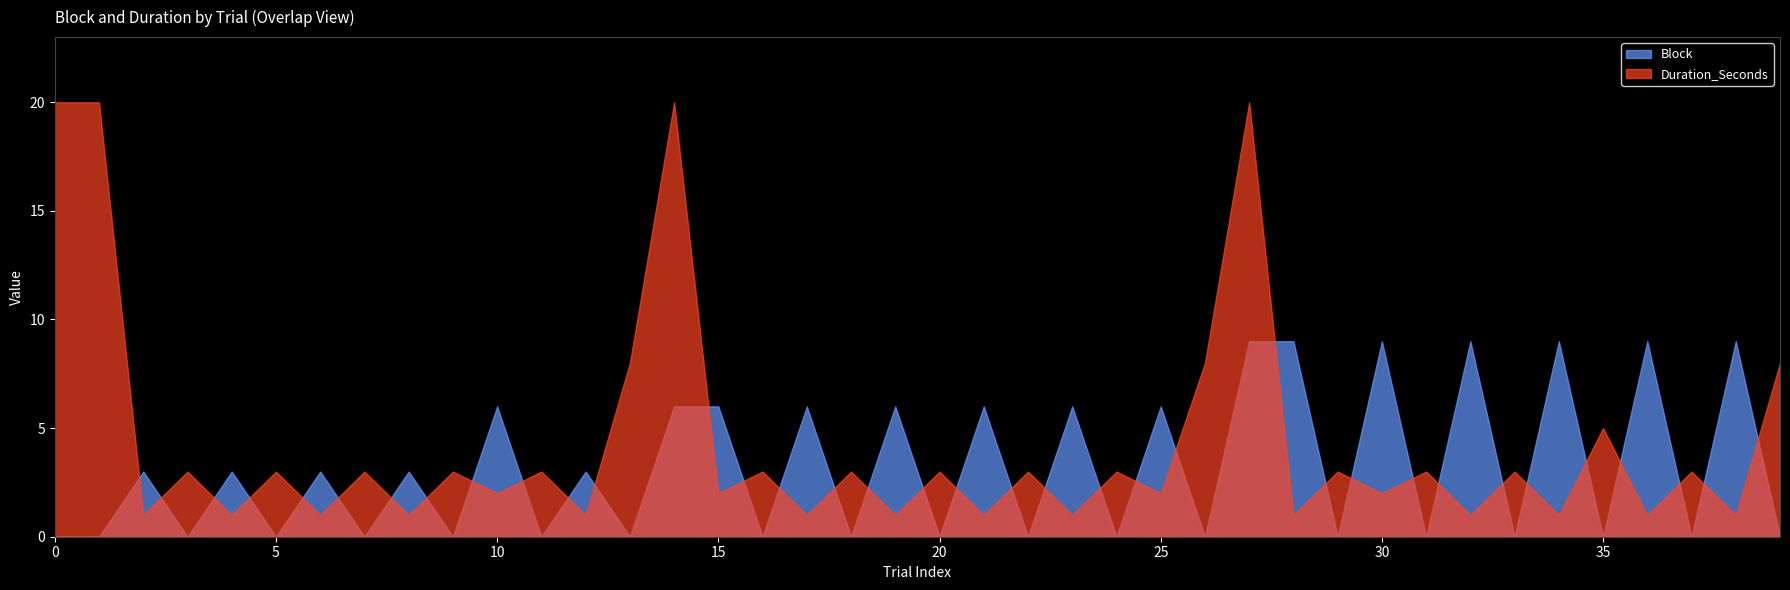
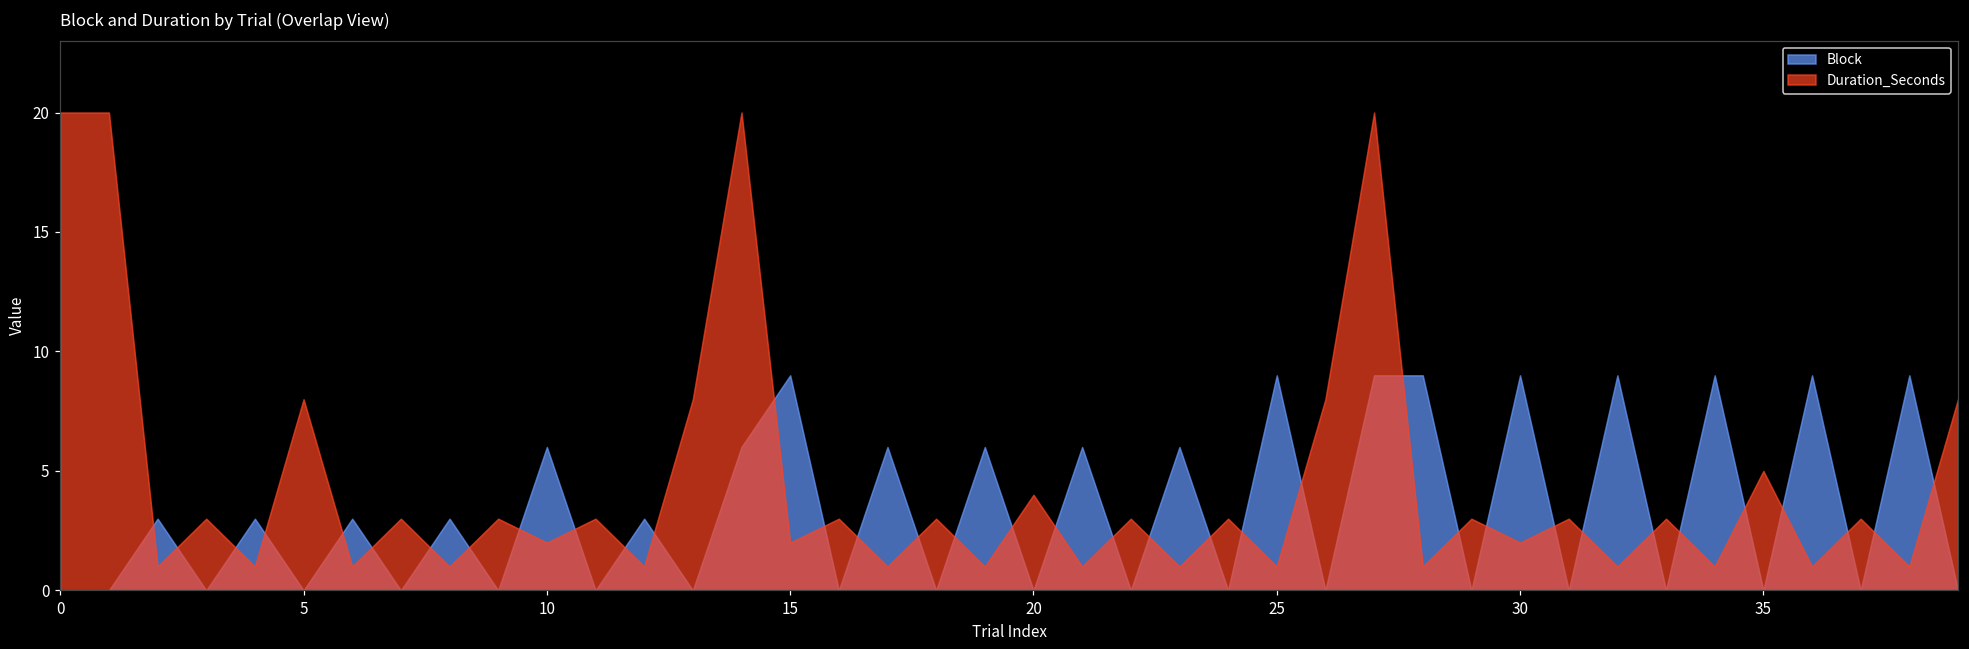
  {
    "Block": {
      "0": 0.0,
      "5": 0.0,
      "10": 6.0,
-     "15": 6.0,
+     "15": 9.0,
      "20": 0.0,
-     "25": 6.0,
+     "25": 9.0,
      "30": 9.0,
      "35": 0.0
    },
    "Duration_Seconds": {
      "0": 20,
-     "5": 3,
+     "5": 8,
      "10": 2,
      "15": 2,
-     "20": 3,
-     "25": 2,
+     "20": 4,
+     "25": 1,
      "30": 2,
      "35": 5
    }
  }
